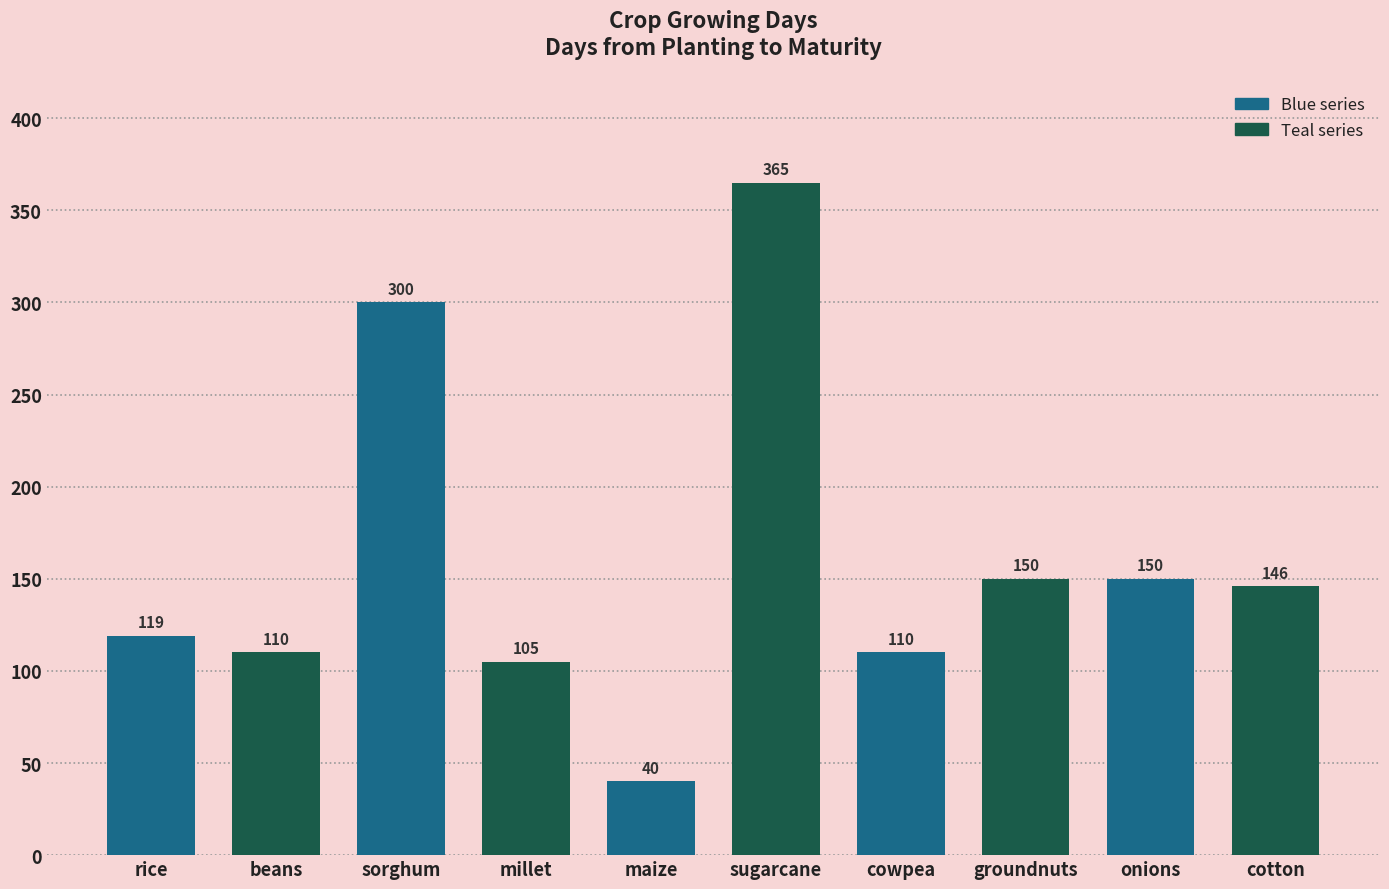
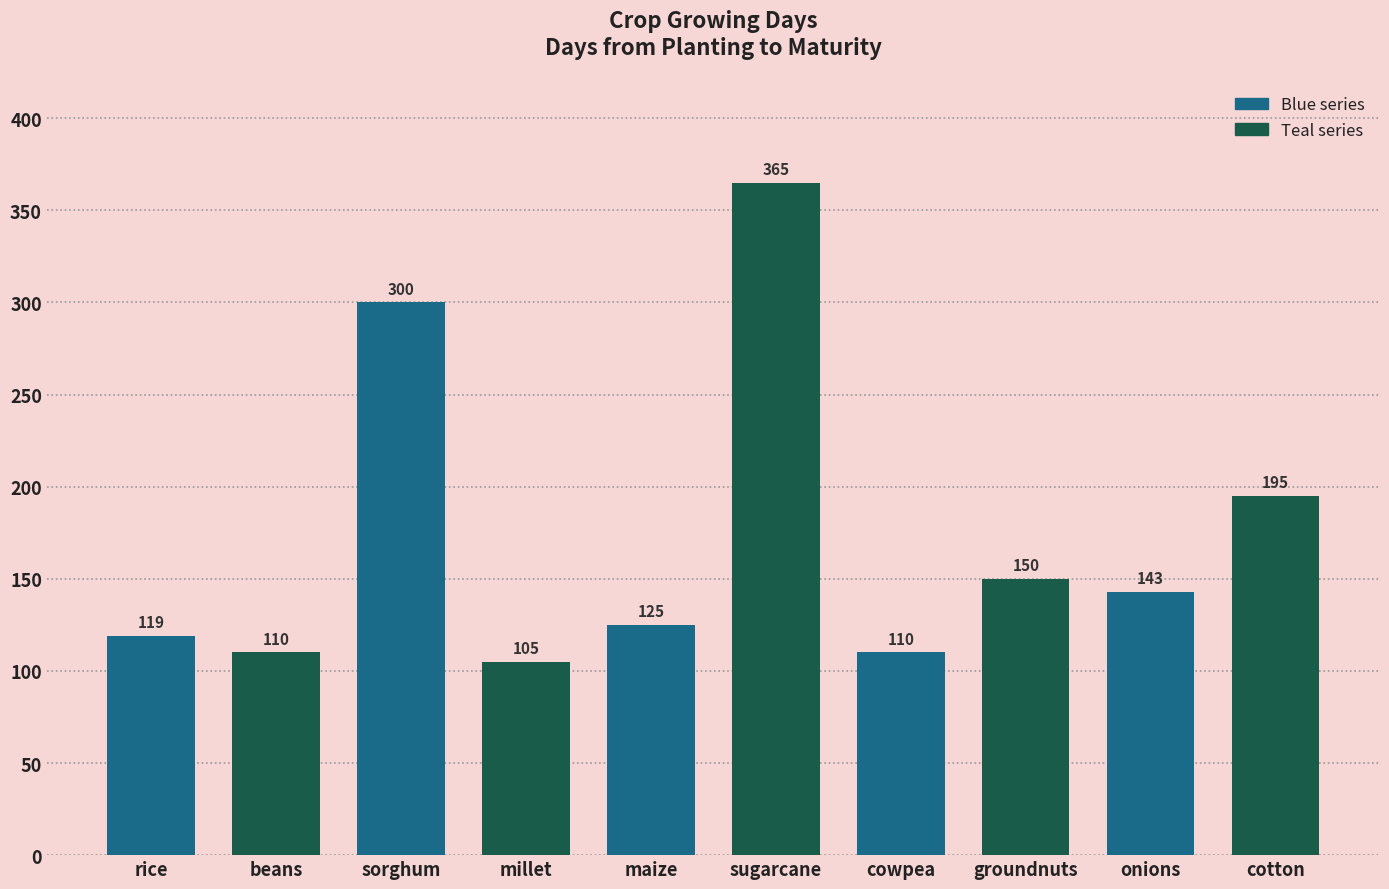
  {
    "rice": 119,
    "beans": 110,
    "sorghum": 300,
    "millet": 105,
-   "maize": 40,
+   "maize": 125,
    "sugarcane": 365,
    "cowpea": 110,
    "groundnuts": 150,
-   "onions": 150,
-   "cotton": 146
+   "onions": 143,
+   "cotton": 195
  }
